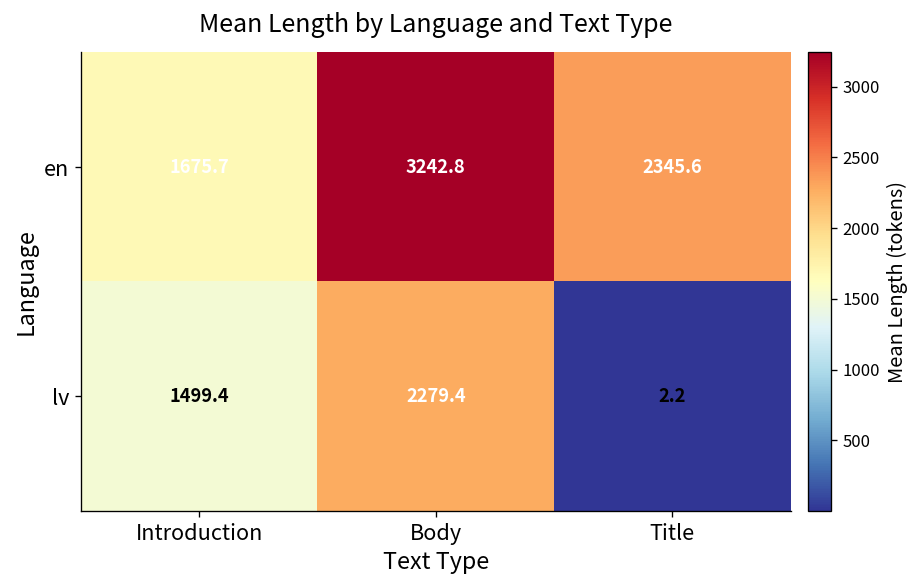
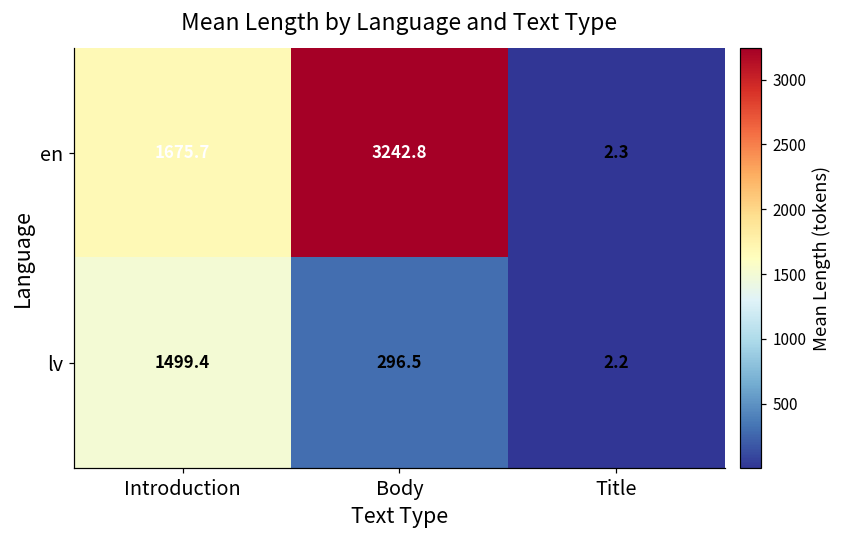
  {
    "en": {
      "Introduction": 1675.7,
      "Body": 3242.8,
-     "Title": 2345.6
+     "Title": 2.3
    },
    "lv": {
      "Introduction": 1499.4,
-     "Body": 2279.4,
+     "Body": 296.5,
      "Title": 2.2
    }
  }
